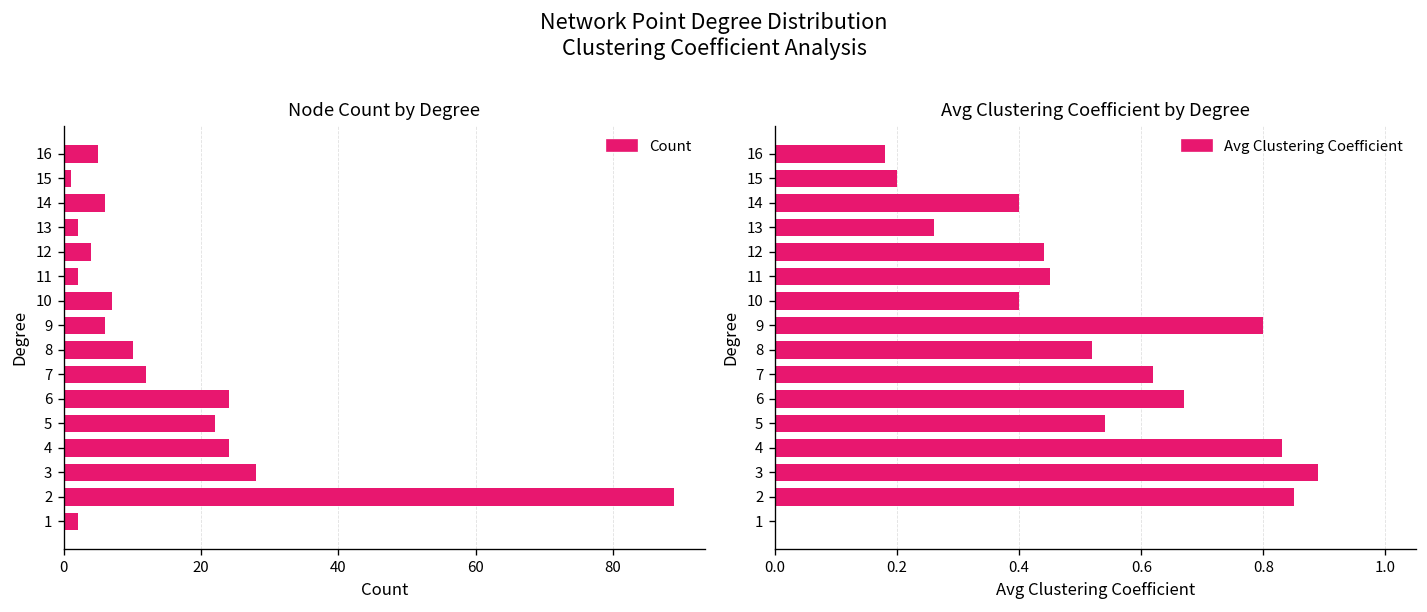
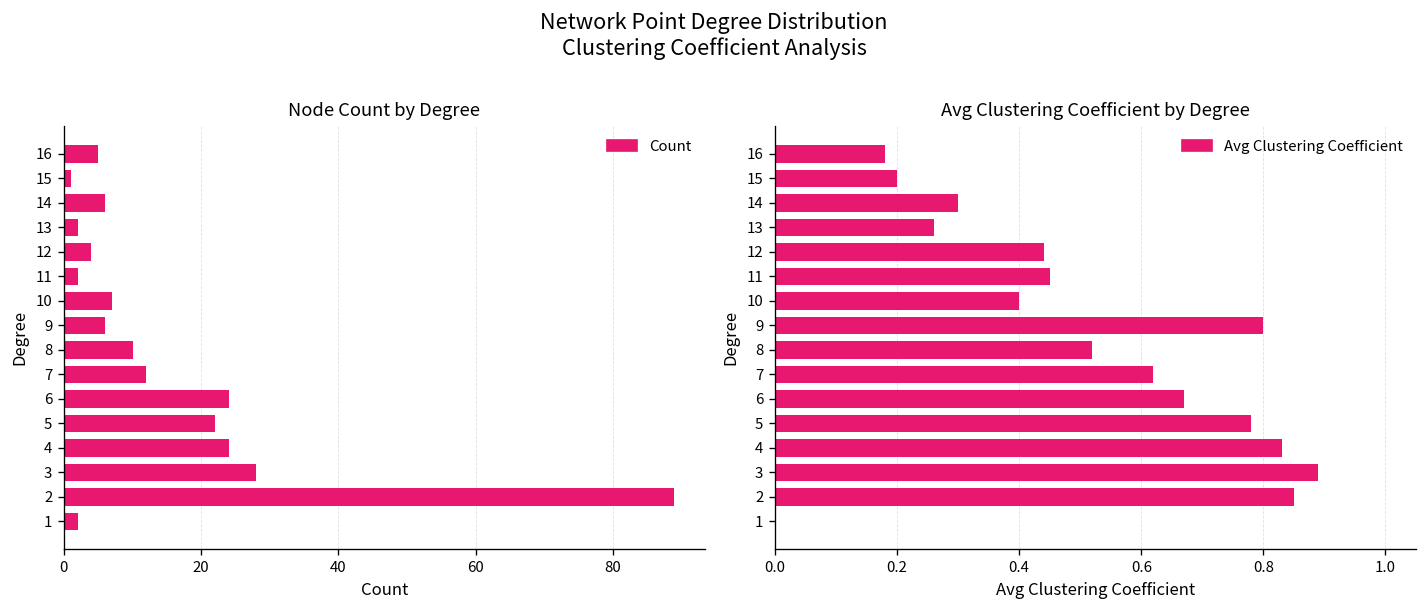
  {
    "Node Count by Degree": {
      "16": 5,
      "15": 1,
      "14": 6,
      "13": 2,
      "12": 4,
      "11": 2,
      "10": 7,
      "9": 6,
      "8": 10,
      "7": 12,
      "6": 24,
      "5": 22,
      "4": 24,
      "3": 28,
      "2": 89,
      "1": 2
    },
    "Avg Clustering Coefficient by Degree": {
      "16": 0.18,
      "15": 0.20,
-     "14": 0.4,
+     "14": 0.3,
      "13": 0.26,
      "12": 0.44,
      "11": 0.45,
      "10": 0.40,
      "9": 0.80,
      "8": 0.52,
      "7": 0.62,
      "6": 0.67,
-     "5": 0.54,
+     "5": 0.78,
      "4": 0.83,
      "3": 0.89,
      "2": 0.85,
      "1": 0.00
    }
  }
